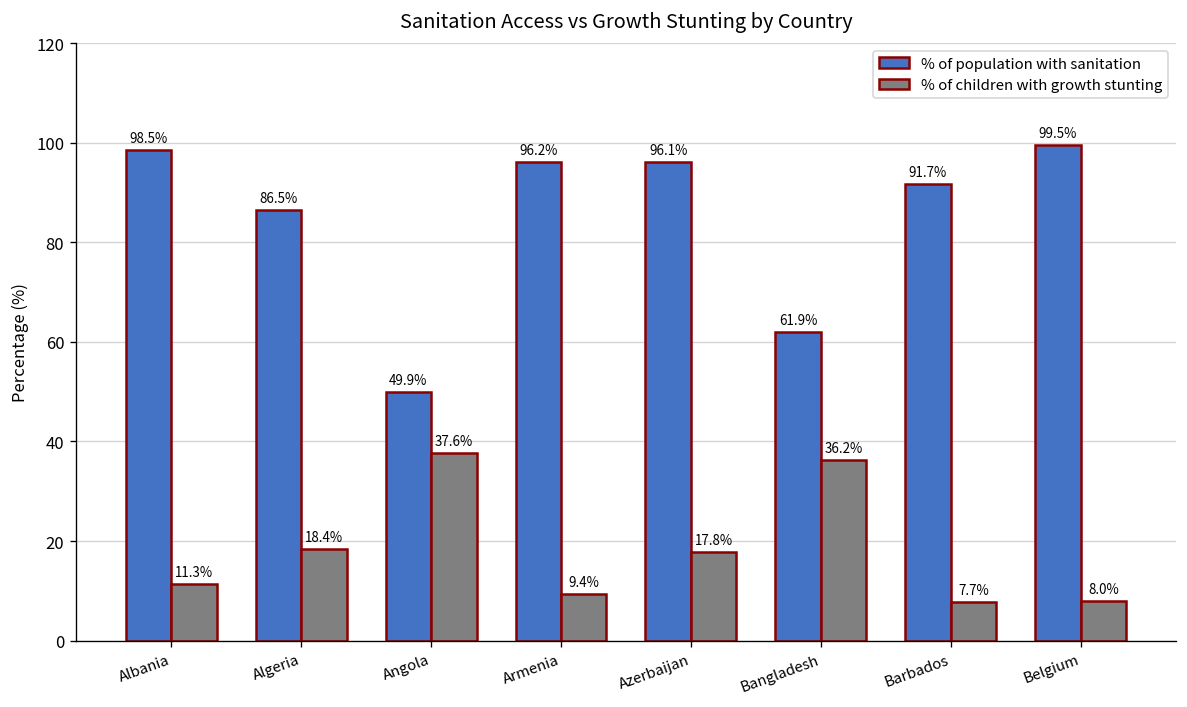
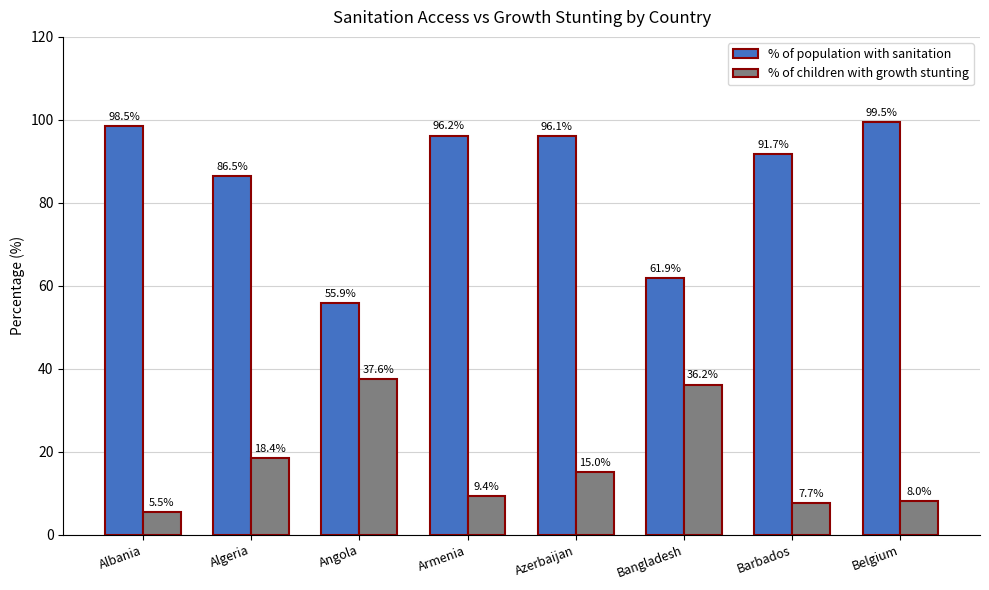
  {
    "% of population with sanitation": {
      "Albania": "98.5%",
      "Algeria": "86.5%",
-     "Angola": "49.9%",
+     "Angola": "55.9%",
      "Armenia": "96.2%",
      "Azerbaijan": "96.1%",
      "Bangladesh": "61.9%",
      "Barbados": "91.7%",
      "Belgium": "99.5%"
    },
    "% of children with growth stunting": {
-     "Albania": "11.3%",
+     "Albania": "5.5%",
      "Algeria": "18.4%",
      "Angola": "37.6%",
      "Armenia": "9.4%",
-     "Azerbaijan": "17.8%",
+     "Azerbaijan": "15.0%",
      "Bangladesh": "36.2%",
      "Barbados": "7.7%",
      "Belgium": "8.0%"
    }
  }
